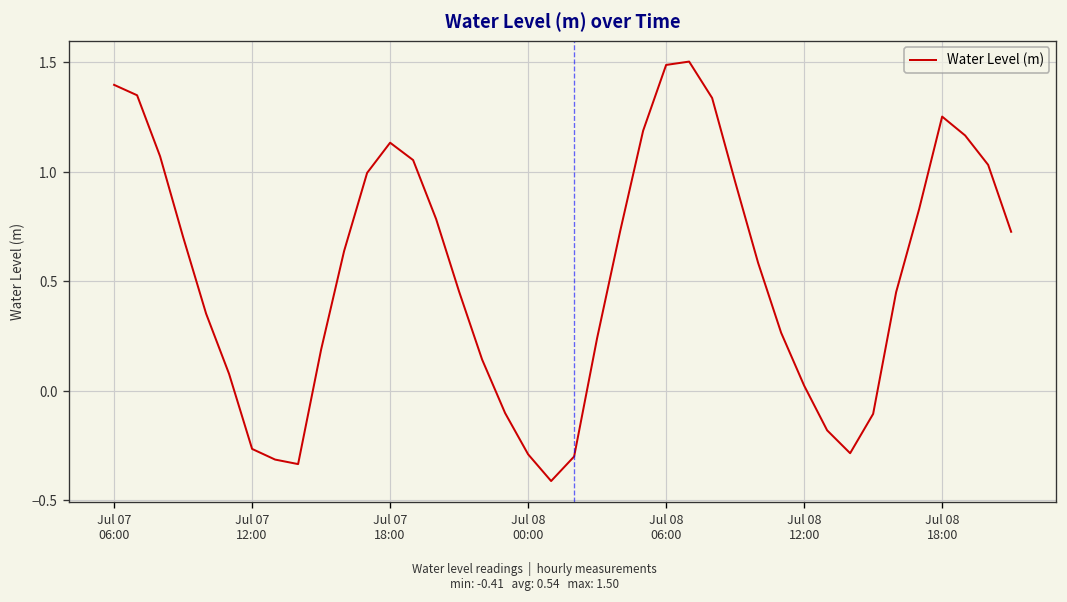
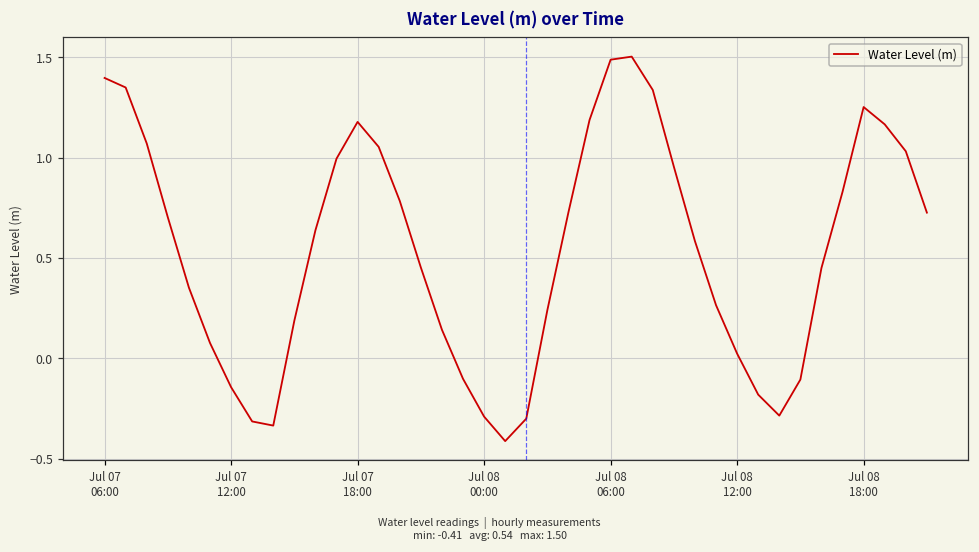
  {
    "Jul 07 06:00": 1.40,
-   "Jul 07 12:00": -0.27,
-   "Jul 07 18:00": 1.13,
+   "Jul 07 12:00": -0.14,
+   "Jul 07 18:00": 1.18,
    "Jul 08 00:00": -0.29,
    "Jul 08 06:00": 1.49,
    "Jul 08 12:00": 0.02,
    "Jul 08 18:00": 1.25
  }
